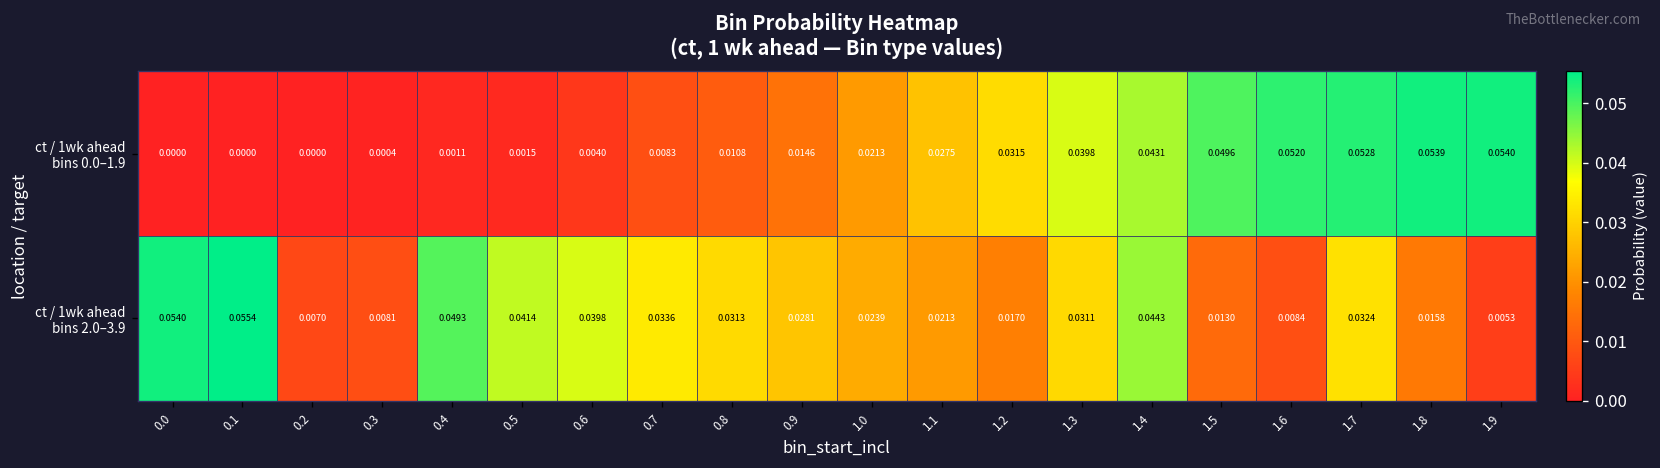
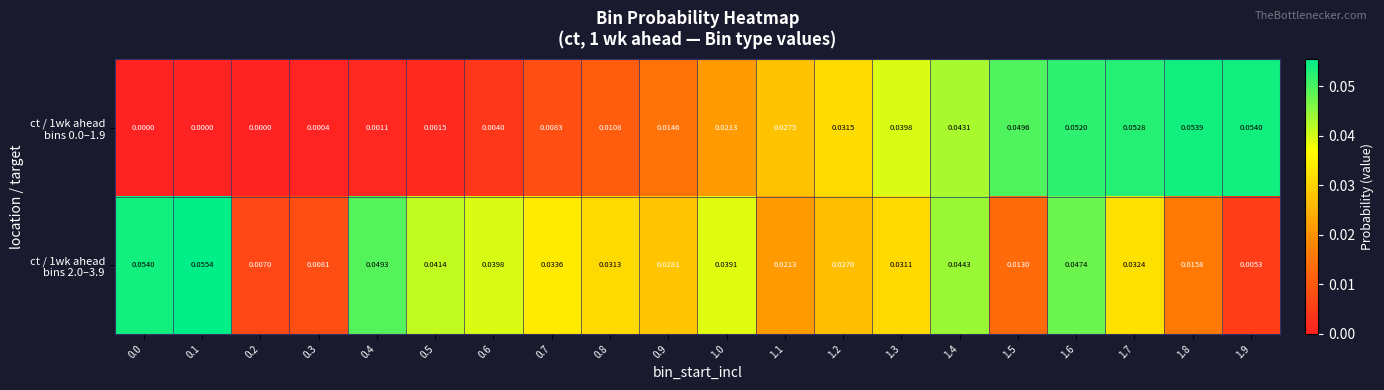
  {
    "ct / 1wk ahead bins 0.0–1.9": {
      "0.0": 0.0000,
      "0.1": 0.0000,
      "0.2": 0.0000,
      "0.3": 0.0004,
      "0.4": 0.0011,
      "0.5": 0.0015,
      "0.6": 0.0040,
      "0.7": 0.0083,
      "0.8": 0.0108,
      "0.9": 0.0146,
      "1.0": 0.0213,
      "1.1": 0.0275,
      "1.2": 0.0315,
      "1.3": 0.0398,
      "1.4": 0.0431,
      "1.5": 0.0496,
      "1.6": 0.0520,
      "1.7": 0.0528,
      "1.8": 0.0539,
      "1.9": 0.0540
    },
    "ct / 1wk ahead bins 2.0–3.9": {
      "0.0": 0.0540,
      "0.1": 0.0554,
      "0.2": 0.0070,
      "0.3": 0.0081,
      "0.4": 0.0493,
      "0.5": 0.0414,
      "0.6": 0.0398,
      "0.7": 0.0336,
      "0.8": 0.0313,
      "0.9": 0.0281,
-     "1.0": 0.0239,
+     "1.0": 0.0391,
      "1.1": 0.0213,
-     "1.2": 0.0170,
+     "1.2": 0.0270,
      "1.3": 0.0311,
      "1.4": 0.0443,
      "1.5": 0.0130,
-     "1.6": 0.0084,
+     "1.6": 0.0474,
      "1.7": 0.0324,
      "1.8": 0.0158,
      "1.9": 0.0053
    }
  }
